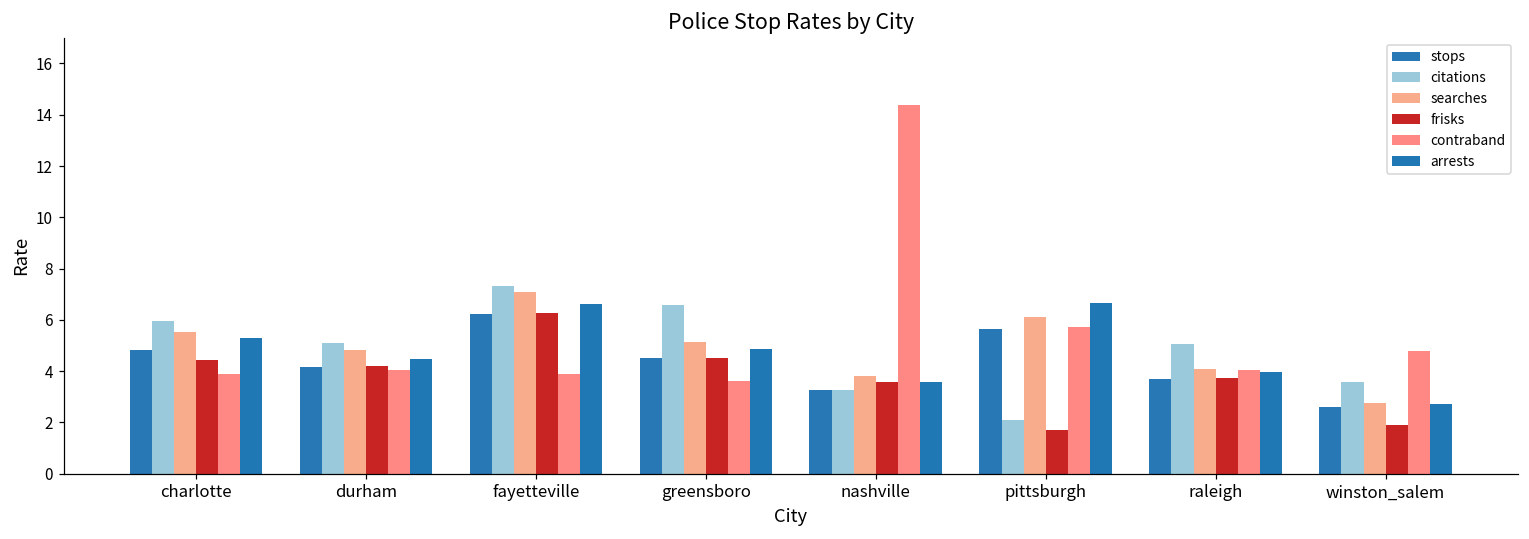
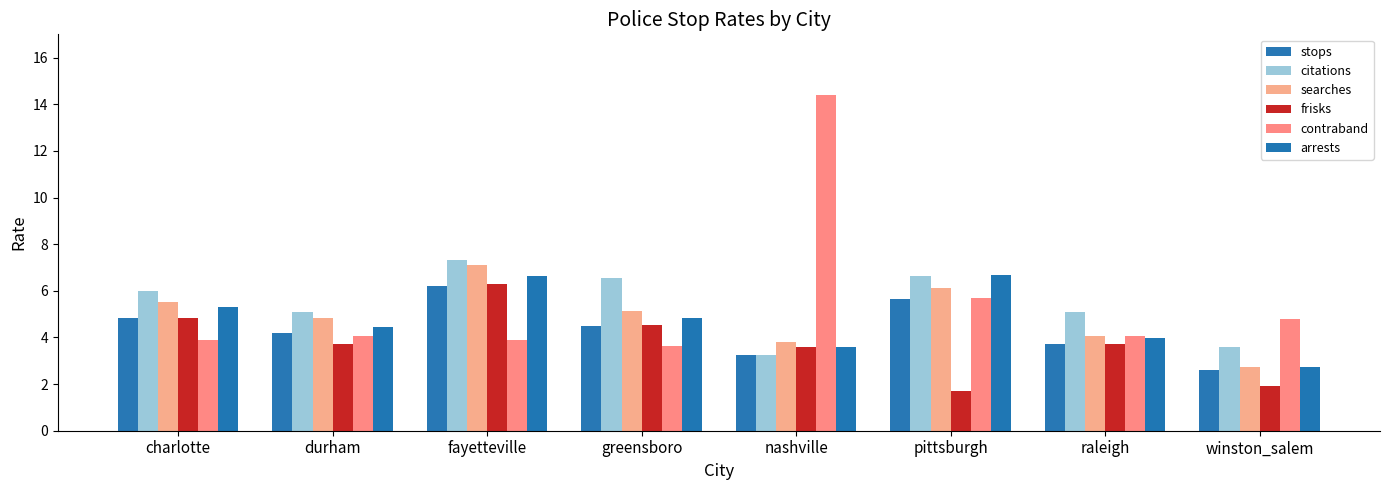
  {
    "citations": {
      "charlotte": 6.0,
      "durham": 5.1,
      "fayetteville": 7.3,
      "greensboro": 6.6,
      "nashville": 3.3,
-     "pittsburgh": 2.1,
+     "pittsburgh": 6.6,
      "raleigh": 5.1,
      "winston_salem": 3.6
    },
    "frisks": {
-     "charlotte": 4.5,
-     "durham": 4.2,
+     "charlotte": 4.9,
+     "durham": 3.7,
      "fayetteville": 6.3,
      "greensboro": 4.5,
      "nashville": 3.6,
      "pittsburgh": 1.7,
      "raleigh": 3.7,
      "winston_salem": 1.9
    }
  }
